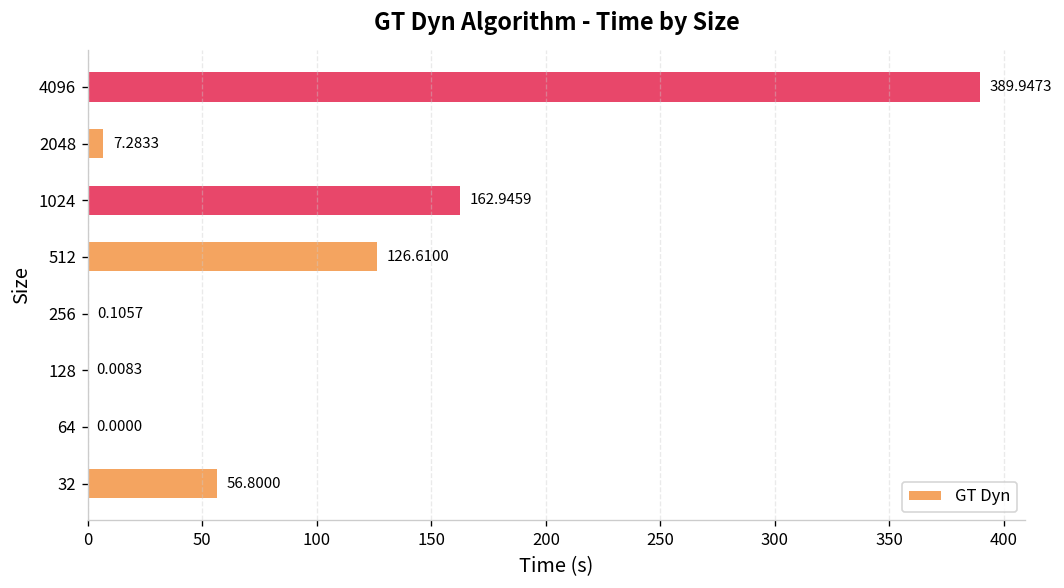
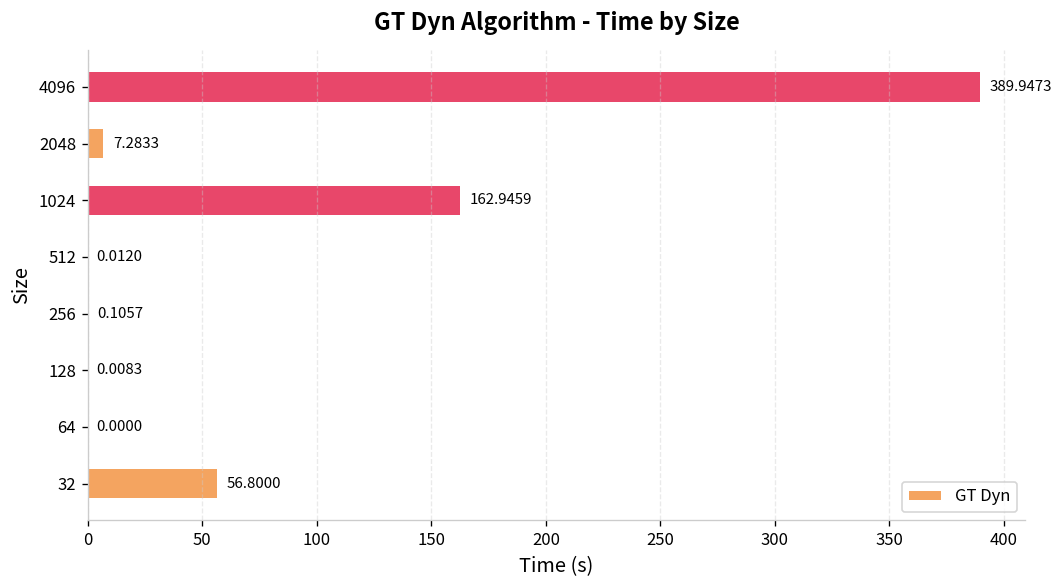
  {
    "4096": 389.9473,
    "2048": 7.2833,
    "1024": 162.9459,
-   "512": 126.6100,
+   "512": 0.0120,
    "256": 0.1057,
    "128": 0.0083,
    "64": 0.0000,
    "32": 56.8000
  }
